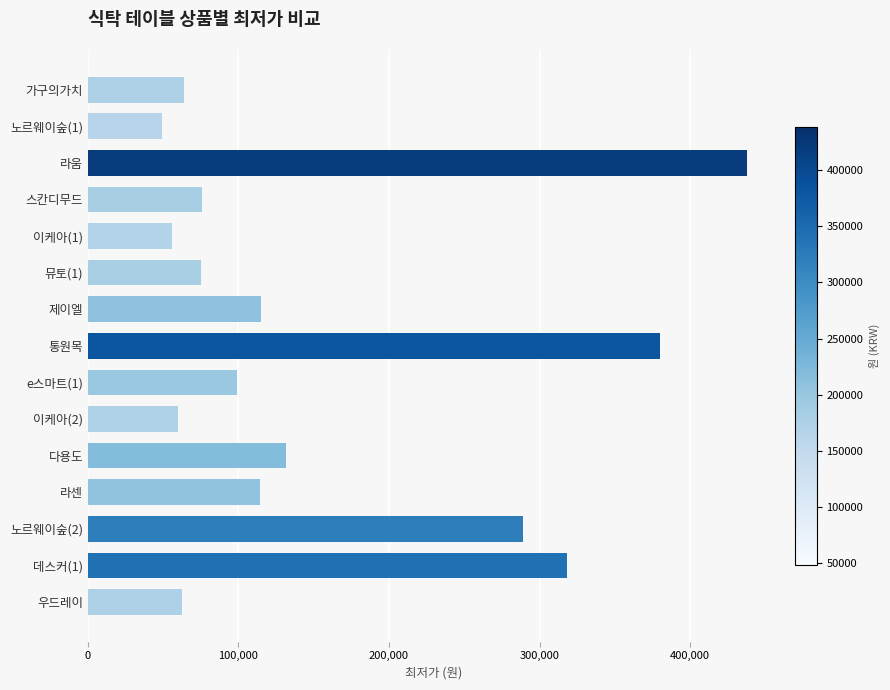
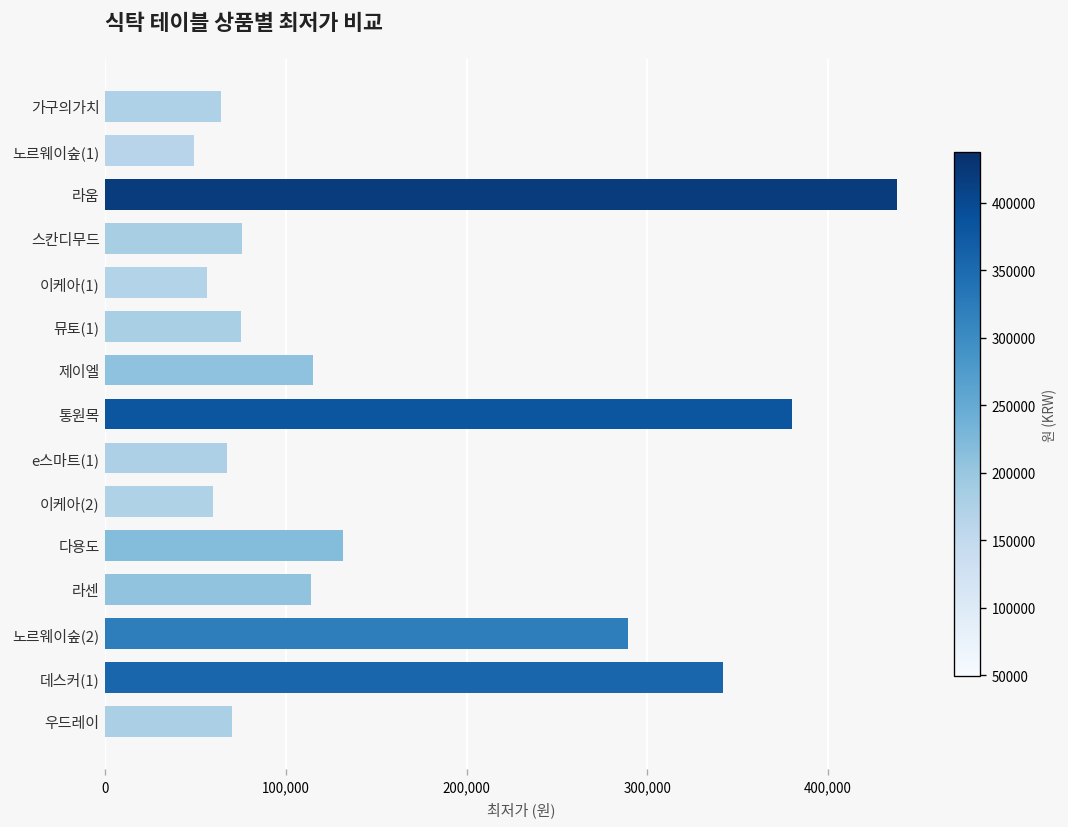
  {
    "가구의가치": "64,000",
    "노르웨이숲(1)": "49,000",
    "라움": "438,000",
    "스칸디무드": "76,000",
    "이케아(1)": "56,000",
    "뮤토(1)": "75,000",
    "제이엘": "115,000",
    "통원목": "380,000",
-   "e스마트(1)": "99,000",
+   "e스마트(1)": "68,000",
    "이케아(2)": "60,000",
    "다용도": "132,000",
    "라센": "114,000",
    "노르웨이숲(2)": "289,000",
-   "데스커(1)": "318,000",
-   "우드레이": "63,000"
+   "데스커(1)": "342,000",
+   "우드레이": "70,000"
  }
